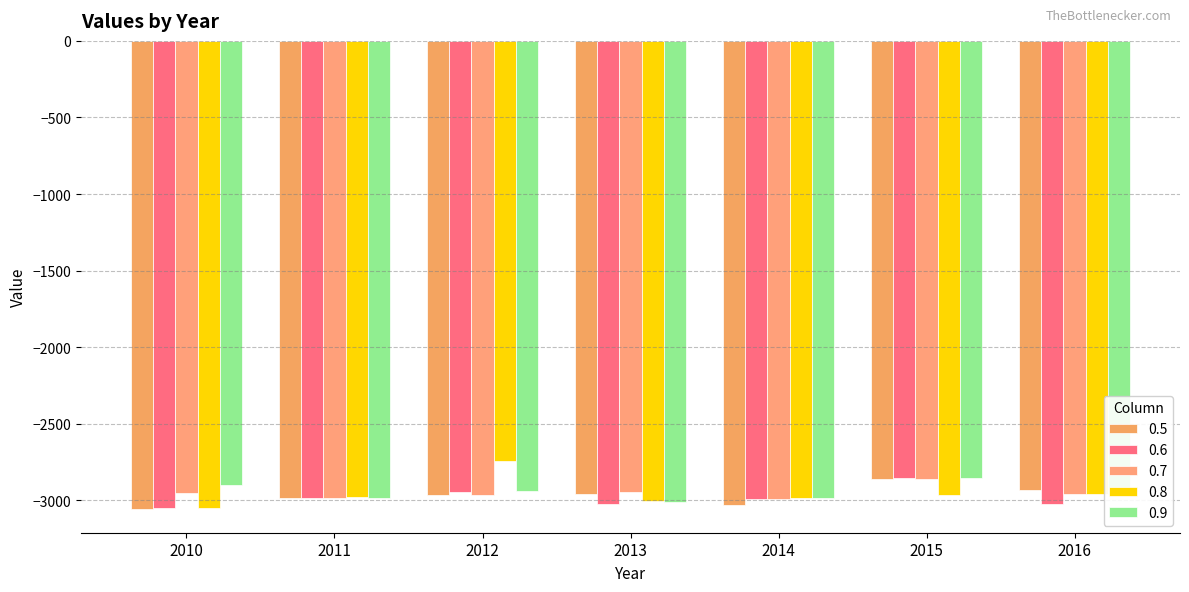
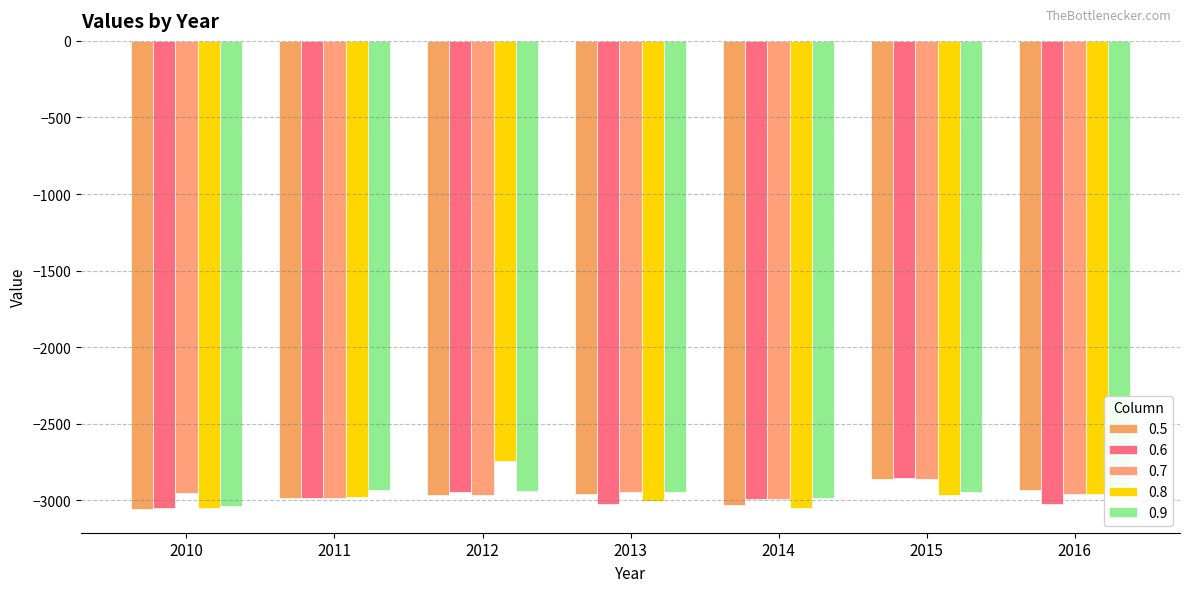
  {
    "0.8": {
      "2010": -3050,
      "2011": -2980,
      "2012": -2750,
      "2013": -3000,
-     "2014": -2990,
+     "2014": -3050,
      "2015": -2960,
      "2016": -2960
    },
    "0.9": {
-     "2010": -2900,
-     "2011": -2990,
+     "2010": -3030,
+     "2011": -2930,
      "2012": -2940,
-     "2013": -3010,
+     "2013": -2950,
      "2014": -2990,
-     "2015": -2860
+     "2015": -2940
    }
  }
